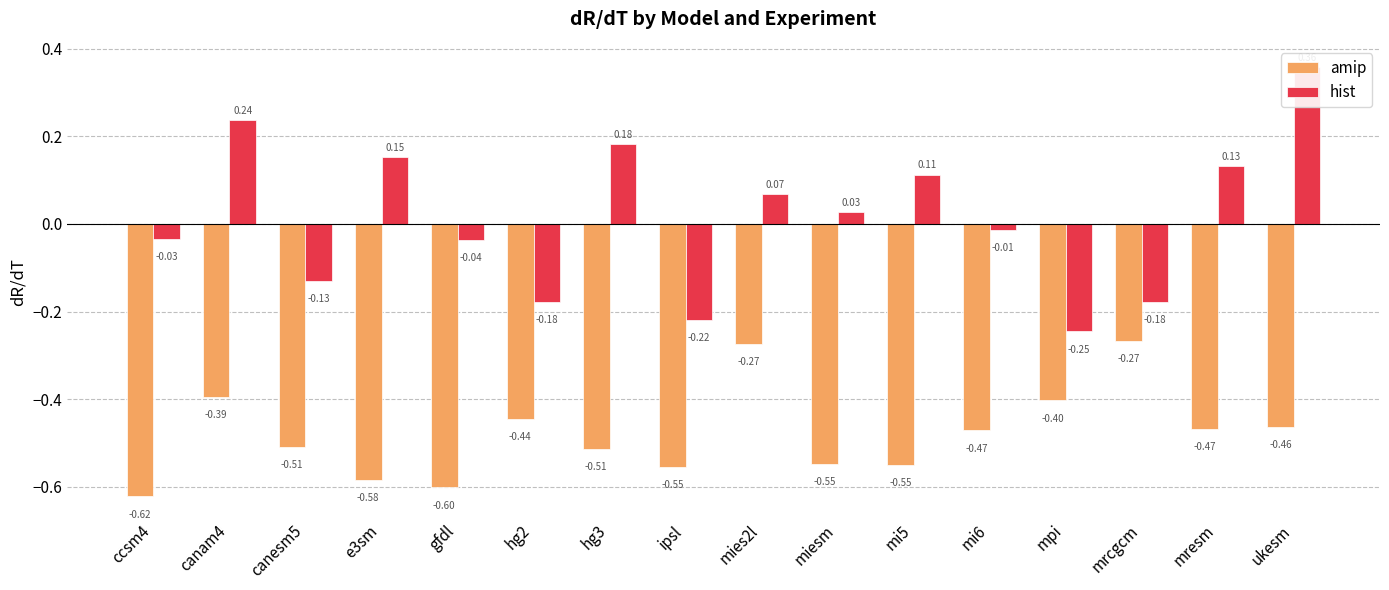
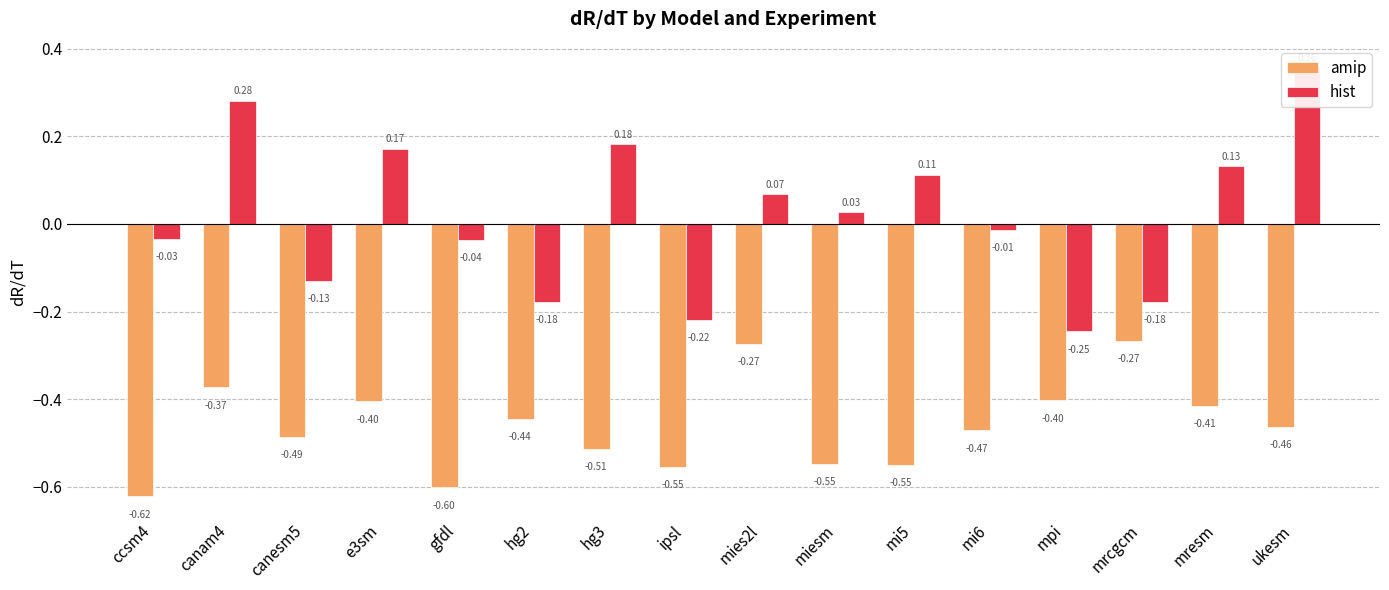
  {
    "amip": {
      "ccsm4": -0.62,
-     "canam4": -0.39,
-     "canesm5": -0.51,
-     "e3sm": -0.58,
+     "canam4": -0.37,
+     "canesm5": -0.49,
+     "e3sm": -0.40,
      "gfdl": -0.60,
      "hg2": -0.44,
      "hg3": -0.51,
      "ipsl": -0.55,
      "mies2l": -0.27,
      "miesm": -0.55,
      "mi5": -0.55,
      "mi6": -0.47,
      "mpi": -0.40,
      "mrcgcm": -0.27,
-     "mresm": -0.47,
+     "mresm": -0.41,
      "ukesm": -0.46
    },
    "hist": {
      "ccsm4": -0.03,
-     "canam4": 0.24,
+     "canam4": 0.28,
      "canesm5": -0.13,
-     "e3sm": 0.15,
+     "e3sm": 0.17,
      "gfdl": -0.04,
      "hg2": -0.18,
      "hg3": 0.18,
      "ipsl": -0.22,
      "mies2l": 0.07,
      "miesm": 0.03,
      "mi5": 0.11,
      "mi6": -0.01,
      "mpi": -0.25,
      "mrcgcm": -0.18,
      "mresm": 0.13
    }
  }
